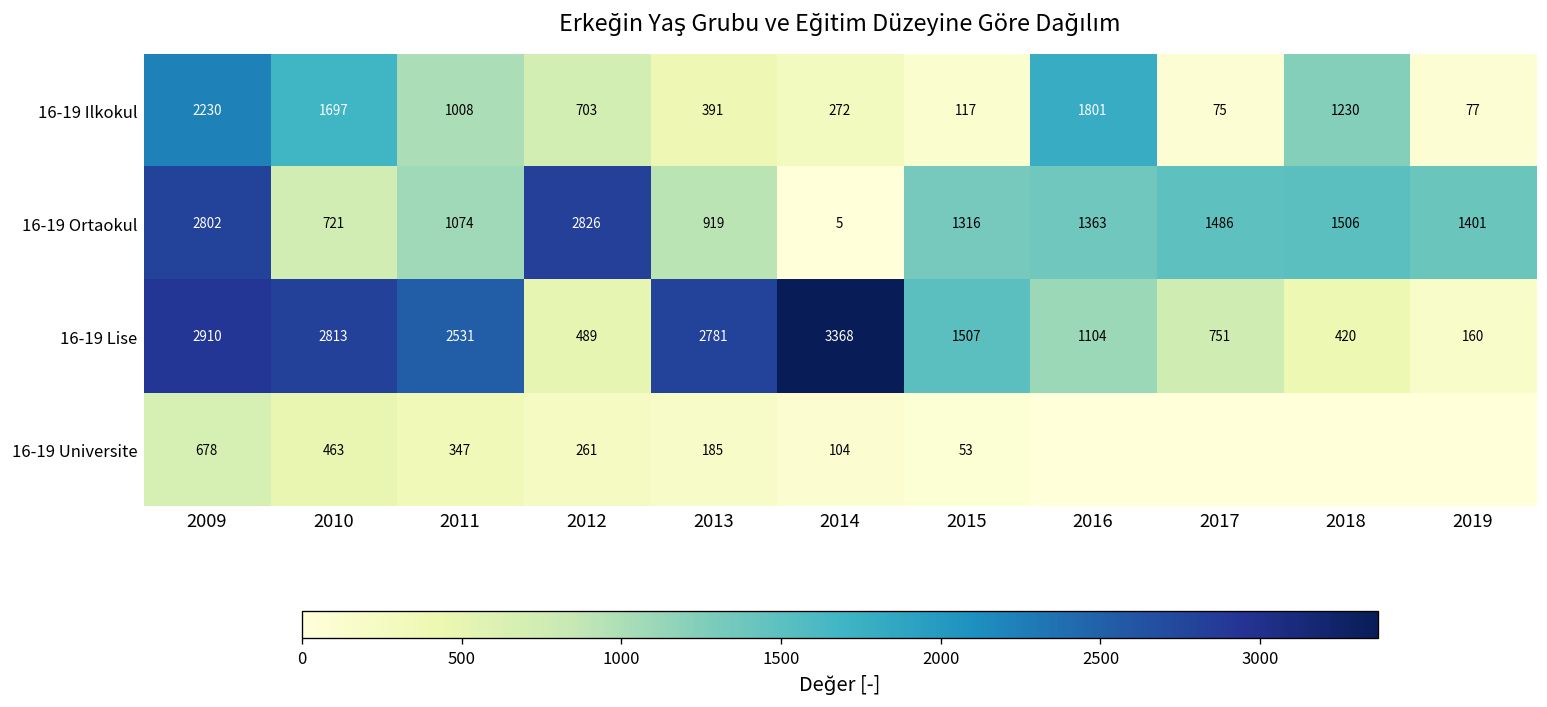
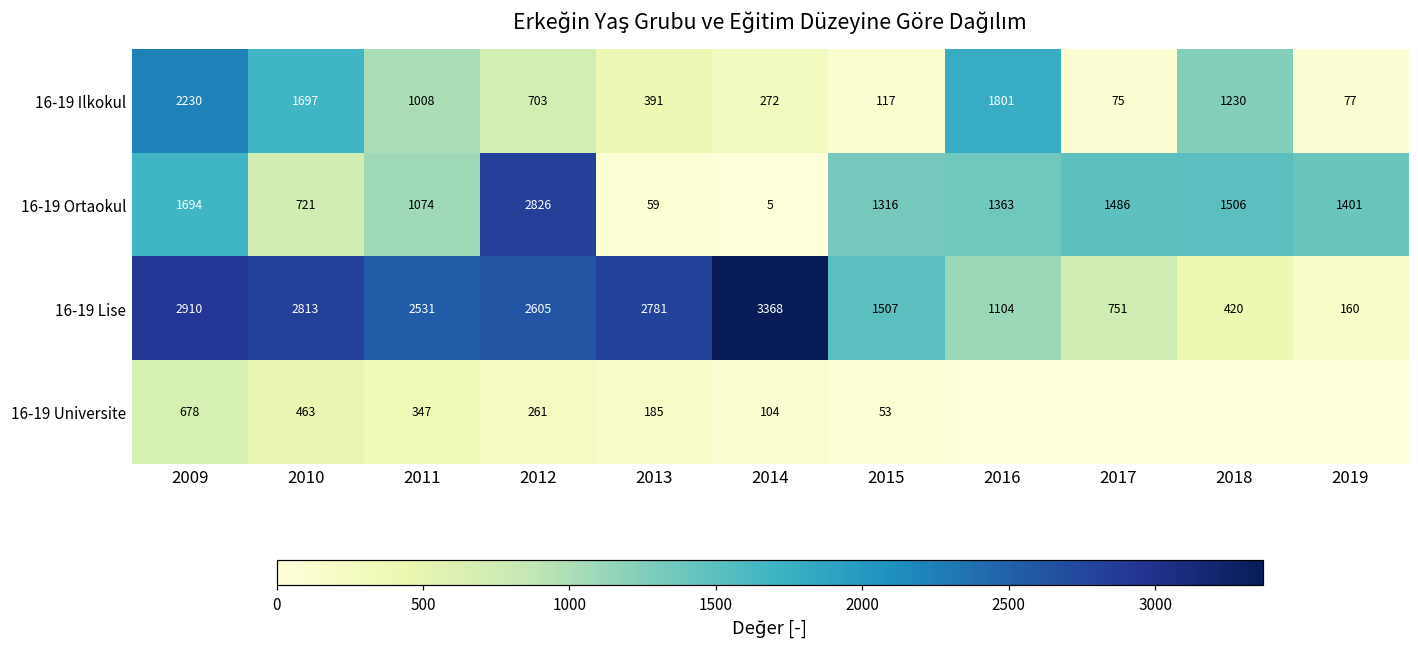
  {
    "16-19 Ilkokul": {
      "2009": 2230,
      "2010": 1697,
      "2011": 1008,
      "2012": 703,
      "2013": 391,
      "2014": 272,
      "2015": 117,
      "2016": 1801,
      "2017": 75,
      "2018": 1230,
      "2019": 77
    },
    "16-19 Ortaokul": {
-     "2009": 2802,
+     "2009": 1694,
      "2010": 721,
      "2011": 1074,
      "2012": 2826,
-     "2013": 919,
+     "2013": 59,
      "2014": 5,
      "2015": 1316,
      "2016": 1363,
      "2017": 1486,
      "2018": 1506,
      "2019": 1401
    },
    "16-19 Lise": {
      "2009": 2910,
      "2010": 2813,
      "2011": 2531,
-     "2012": 489,
+     "2012": 2605,
      "2013": 2781,
      "2014": 3368,
      "2015": 1507,
      "2016": 1104,
      "2017": 751,
      "2018": 420,
      "2019": 160
    },
    "16-19 Universite": {
      "2009": 678,
      "2010": 463,
      "2011": 347,
      "2012": 261,
      "2013": 185,
      "2014": 104,
      "2015": 53
    }
  }
